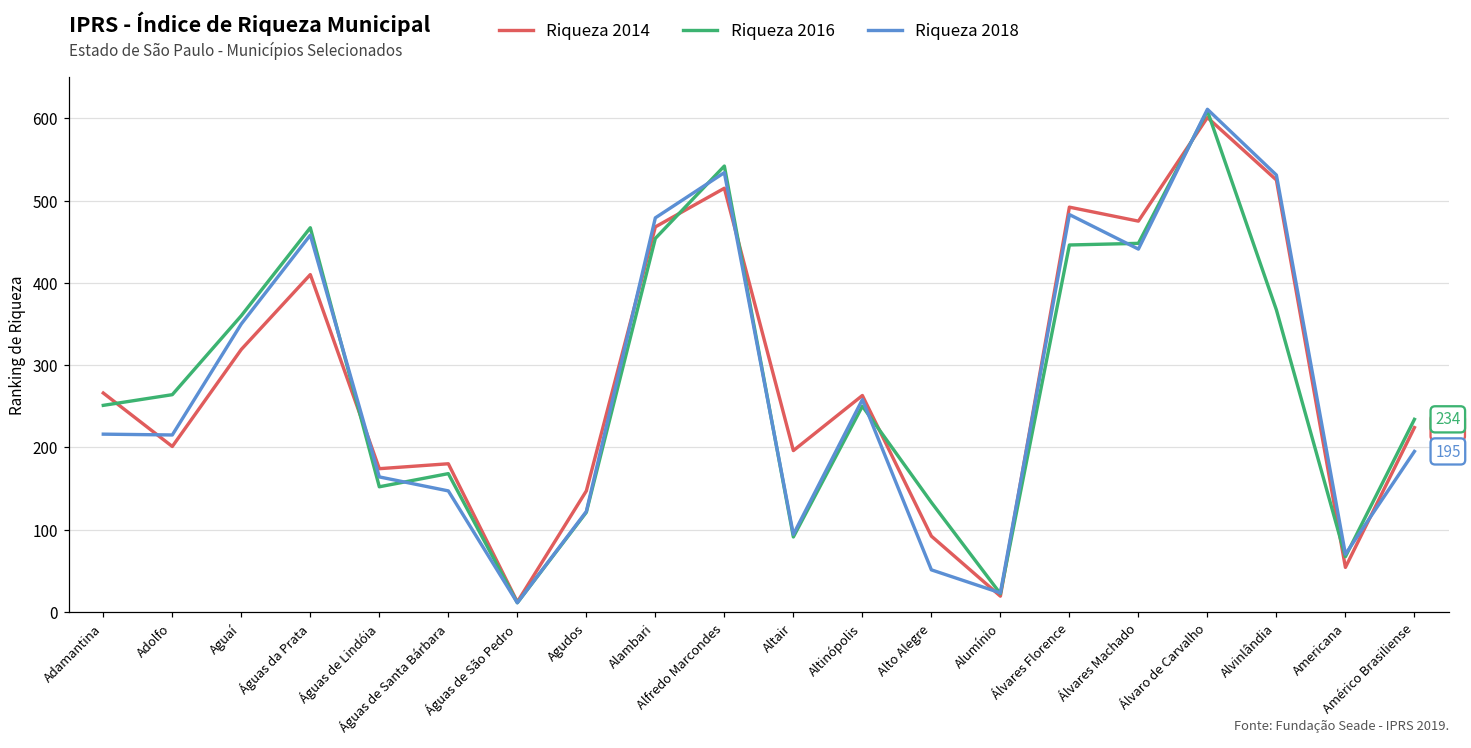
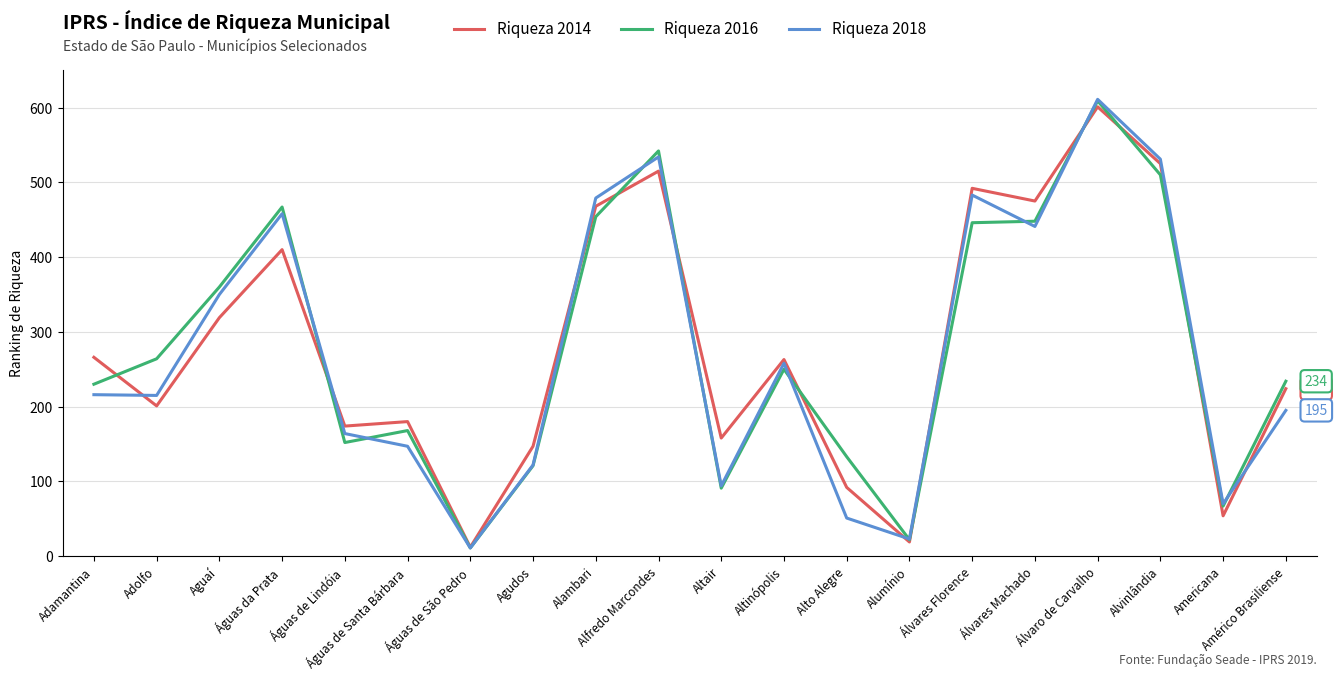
  {
    "Riqueza 2014": {
      "Adamantina": 270,
      "Adolfo": 200,
      "Aguaí": 320,
      "Águas da Prata": 410,
      "Águas de Lindóia": 170,
      "Águas de Santa Bárbara": 180,
      "Agudos": 150,
      "Alambari": 470,
      "Alfredo Marcondes": 520,
-     "Altair": 200,
+     "Altair": 160,
      "Altinópolis": 260,
      "Alto Alegre": 90,
      "Álvares Florence": 490,
      "Álvares Machado": 480,
      "Álvaro de Carvalho": 600,
      "Alvinlândia": 530,
      "Americana": 50
    },
    "Riqueza 2016": {
-     "Adamantina": 250,
+     "Adamantina": 230,
      "Adolfo": 260,
      "Aguaí": 360,
      "Águas da Prata": 470,
      "Águas de Lindóia": 150,
      "Águas de Santa Bárbara": 170,
      "Alambari": 450,
      "Alfredo Marcondes": 540,
      "Altinópolis": 250,
      "Alto Alegre": 130,
      "Álvares Florence": 450,
      "Álvares Machado": 450,
-     "Alvinlândia": 370
+     "Alvinlândia": 510
    },
    "Riqueza 2018": {
      "Adamantina": 220,
      "Adolfo": 220,
      "Aguaí": 350,
      "Águas da Prata": 460,
      "Águas de Lindóia": 160,
      "Águas de Santa Bárbara": 150,
      "Alambari": 480,
      "Alfredo Marcondes": 530,
      "Altinópolis": 260,
      "Alto Alegre": 50,
      "Álvares Florence": 480,
      "Álvares Machado": 440,
      "Alvinlândia": 530
    }
  }
